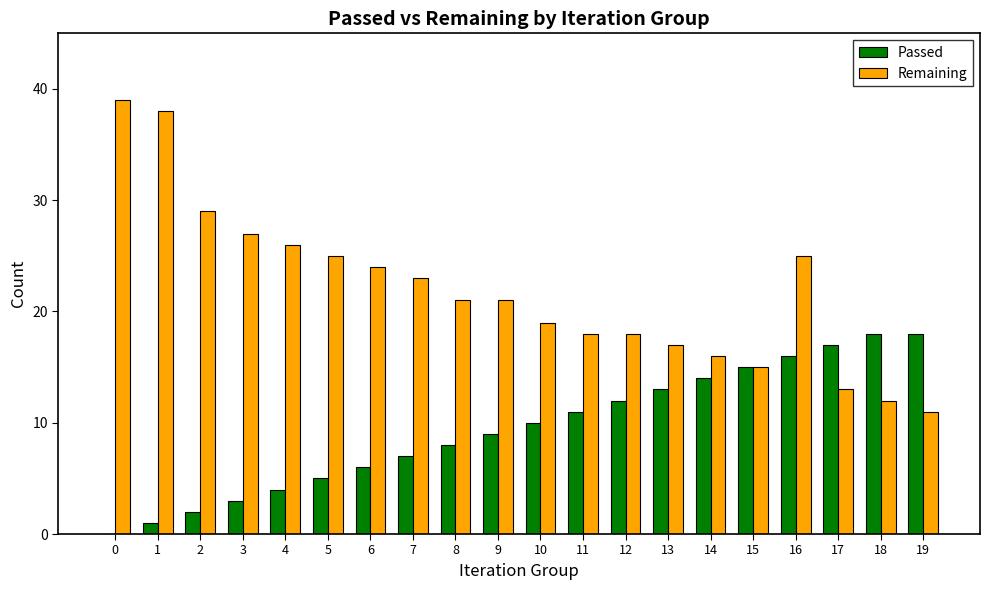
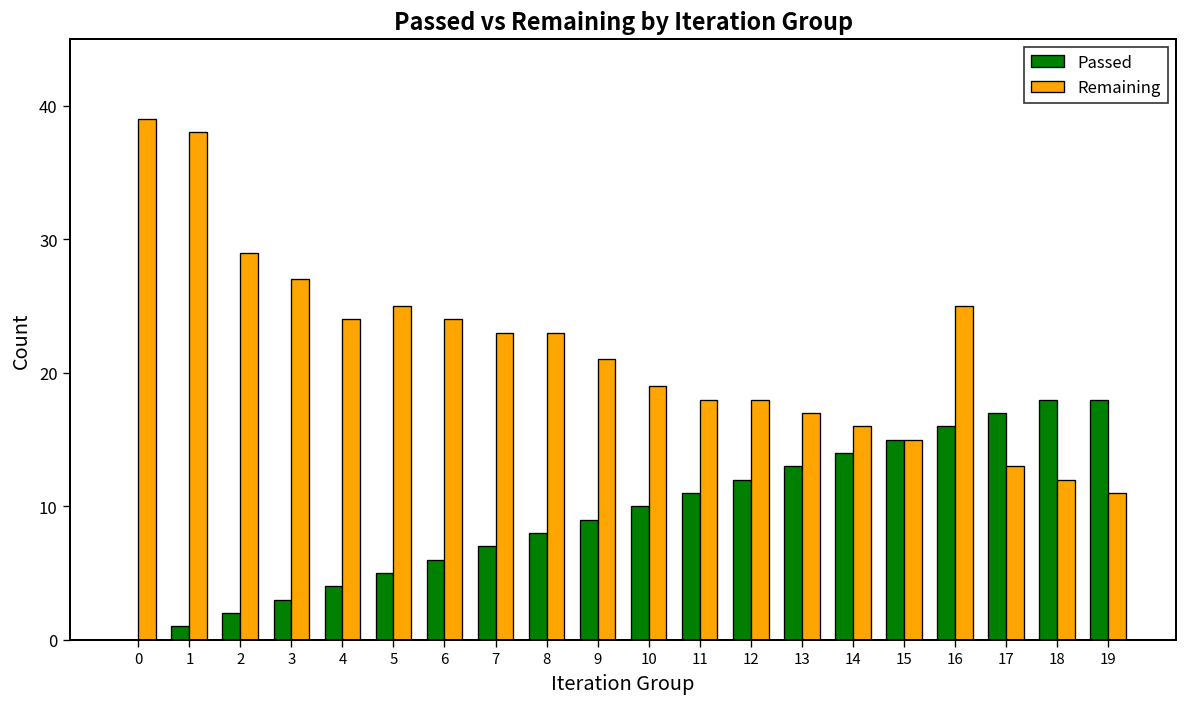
  {
    "Passed": {
      "0": 0,
      "1": 1,
      "2": 2,
      "3": 3,
      "4": 4,
      "5": 5,
      "6": 6,
      "7": 7,
      "8": 8,
      "9": 9,
      "10": 10,
      "11": 11,
      "12": 12,
      "13": 13,
      "14": 14,
      "15": 15,
      "16": 16,
      "17": 17,
      "18": 18,
      "19": 18
    },
    "Remaining": {
      "0": 39,
      "1": 38,
      "2": 29,
      "3": 27,
-     "4": 26,
+     "4": 24,
      "5": 25,
      "6": 24,
      "7": 23,
-     "8": 21,
+     "8": 23,
      "9": 21,
      "10": 19,
      "11": 18,
      "12": 18,
      "13": 17,
      "14": 16,
      "15": 15,
      "16": 25,
      "17": 13,
      "18": 12,
      "19": 11
    }
  }
